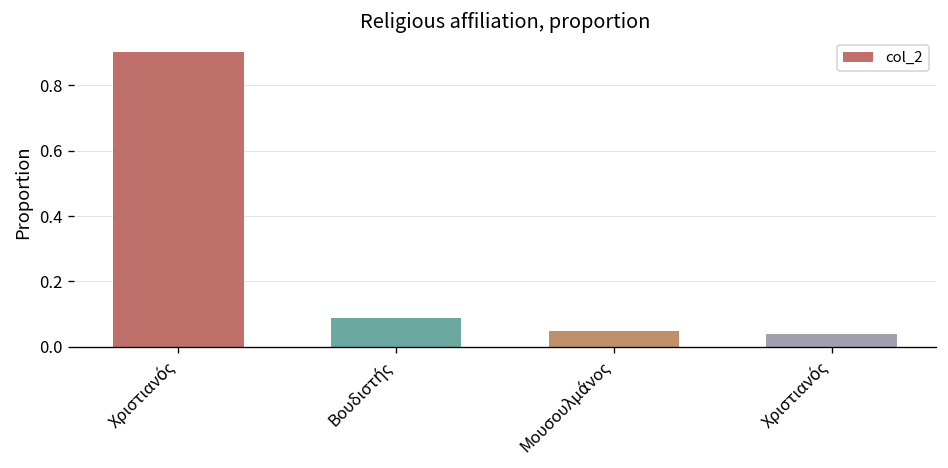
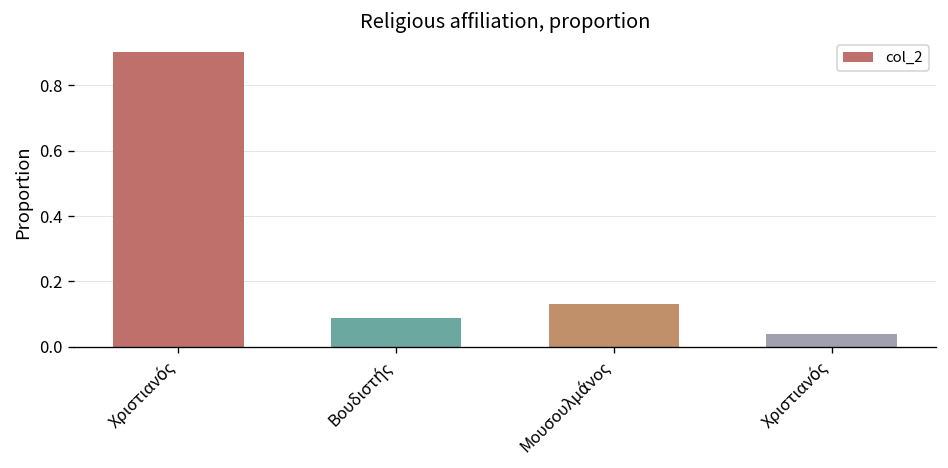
  {
    "Βουδιστής": 0.09,
-   "Μουσουλμάνος": 0.05
+   "Μουσουλμάνος": 0.13
  }
